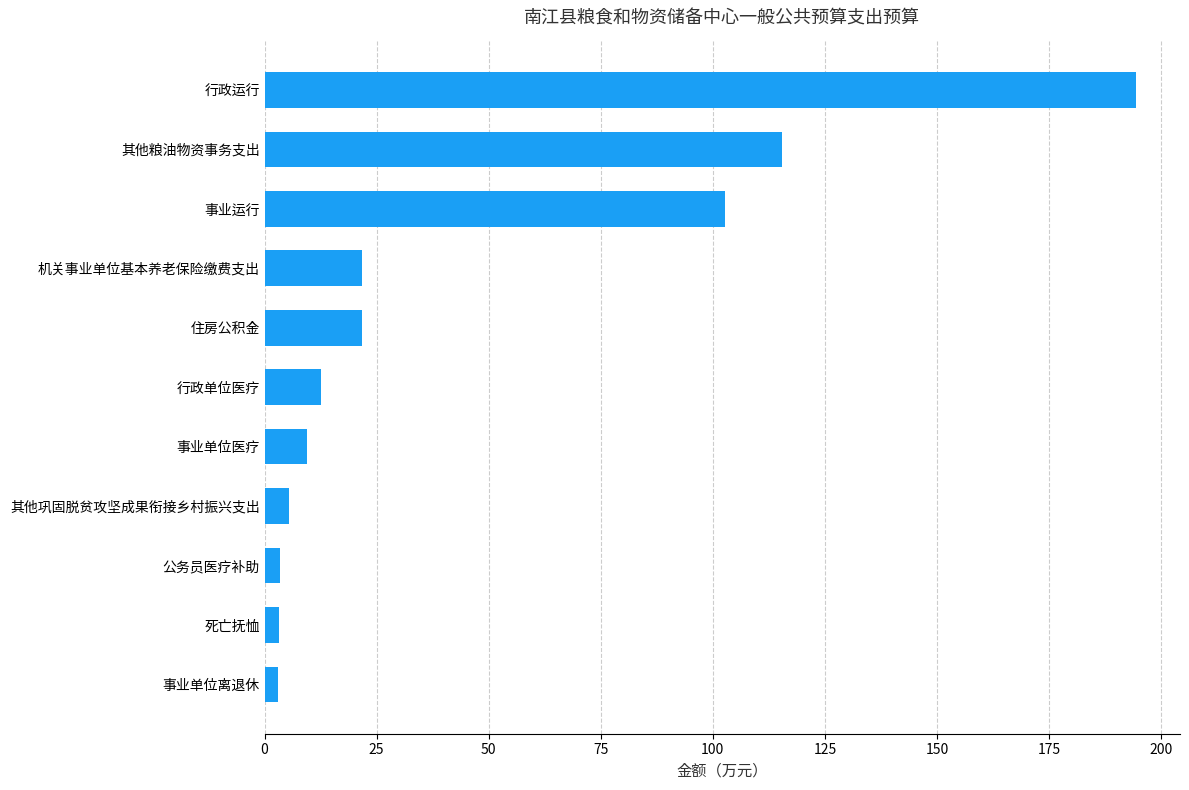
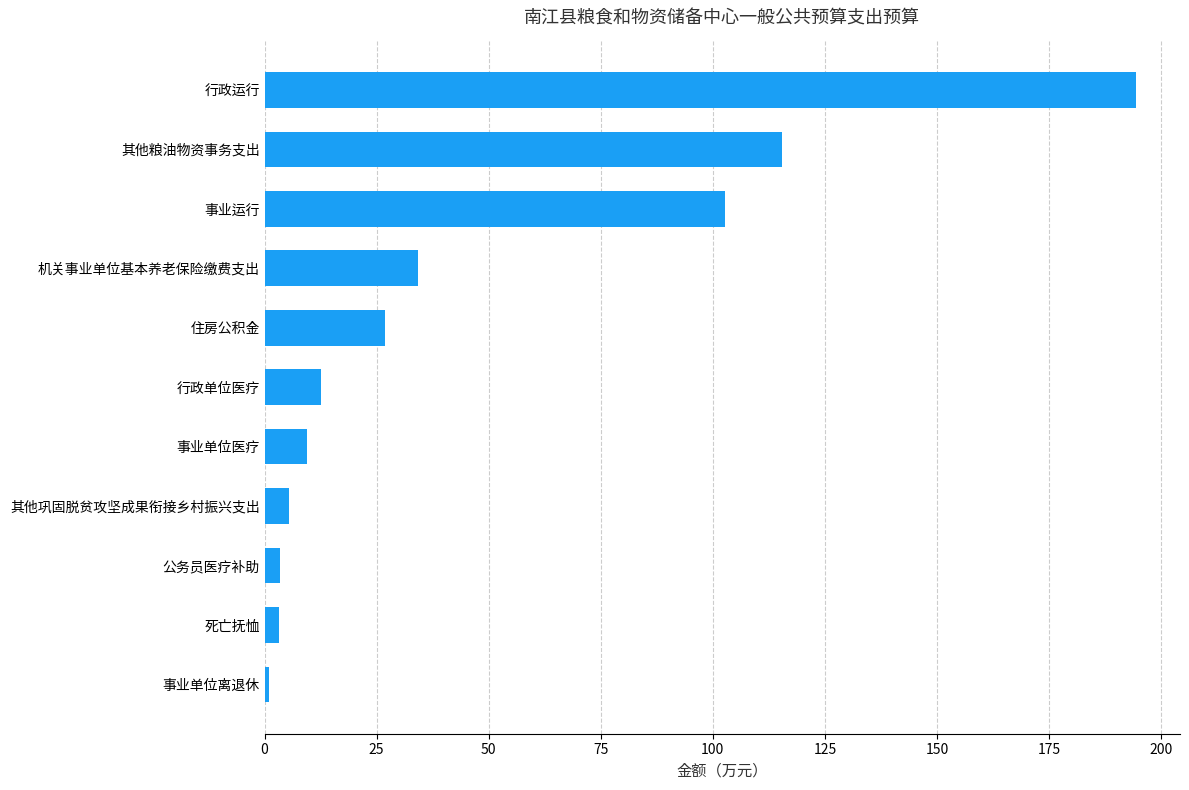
  {
    "行政运行": 194,
    "其他粮油物资事务支出": 115,
    "事业运行": 103,
-   "机关事业单位基本养老保险缴费支出": 22,
-   "住房公积金": 22,
+   "机关事业单位基本养老保险缴费支出": 34,
+   "住房公积金": 27,
    "行政单位医疗": 13,
    "事业单位医疗": 9,
    "其他巩固脱贫攻坚成果衔接乡村振兴支出": 6,
    "公务员医疗补助": 3,
    "死亡抚恤": 3,
-   "事业单位离退休": 3
+   "事业单位离退休": 1
  }
